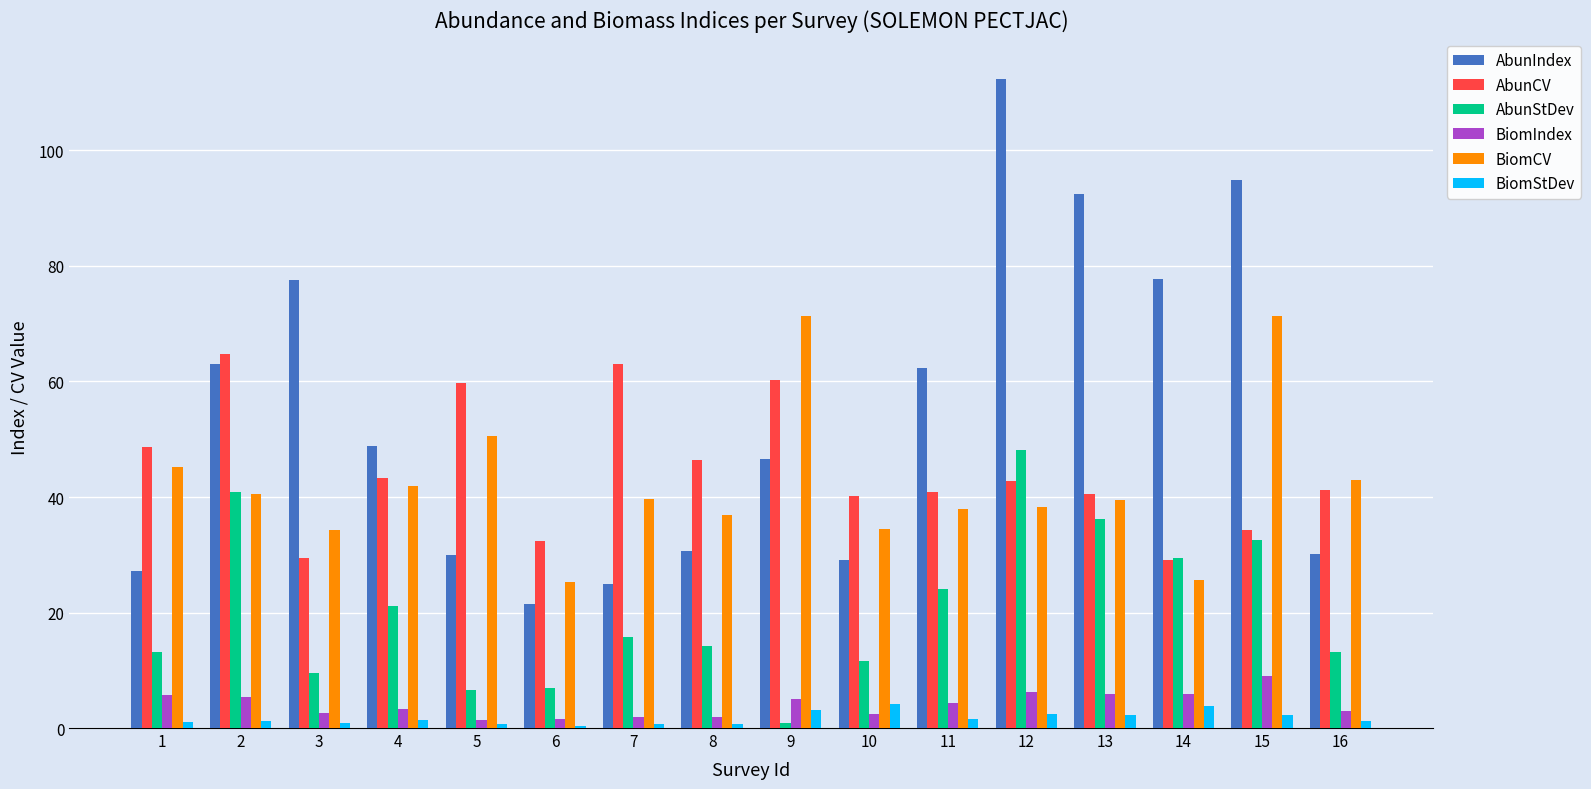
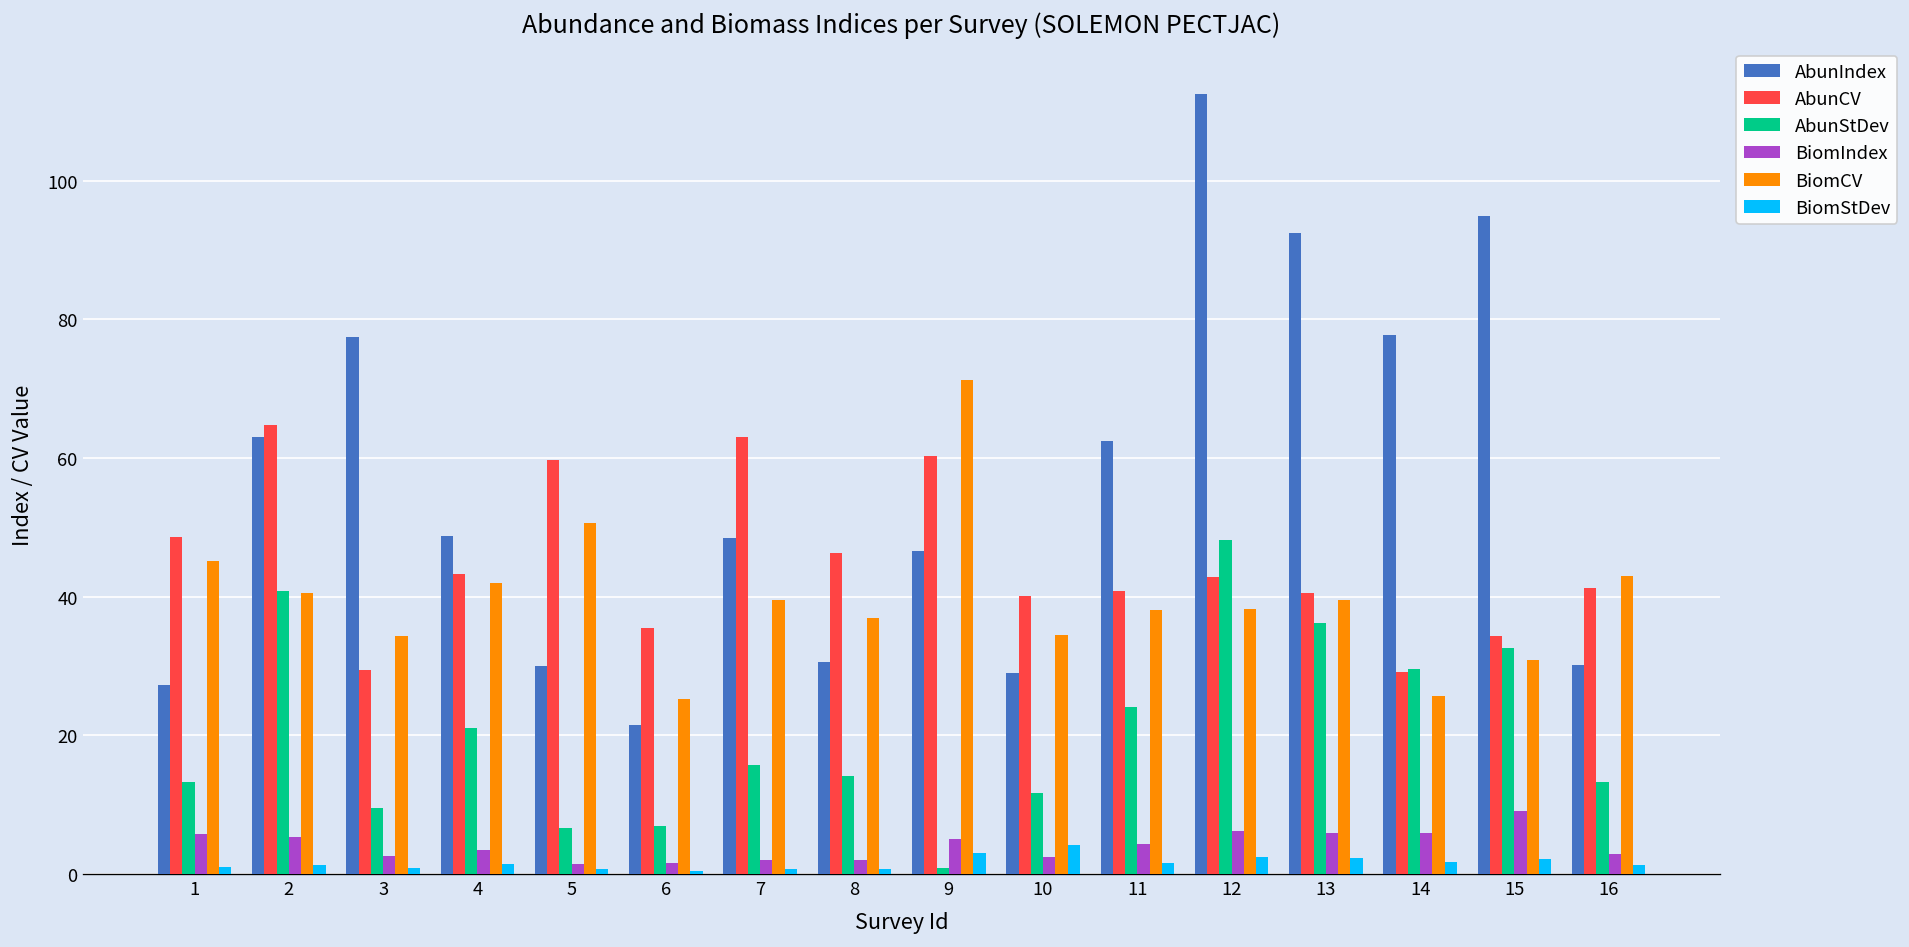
  {
    "AbunIndex": {
      "1": 27,
      "2": 63,
      "3": 78,
      "4": 49,
      "5": 30,
      "6": 22,
-     "7": 25,
+     "7": 49,
      "8": 31,
      "9": 47,
      "10": 29,
      "11": 62,
      "12": 112,
      "13": 93,
      "14": 78,
      "15": 95,
      "16": 30
    },
    "AbunCV": {
      "1": 49,
      "2": 65,
      "3": 29,
      "4": 43,
      "5": 60,
-     "6": 32,
+     "6": 35,
      "7": 63,
      "8": 46,
      "9": 60,
      "10": 40,
      "11": 41,
      "12": 43,
      "13": 41,
      "14": 29,
      "15": 34,
      "16": 41
    },
    "AbunStDev": {
      "1": 13,
      "2": 41,
      "3": 9,
      "4": 21,
      "5": 7,
      "6": 7,
      "7": 16,
      "8": 14,
      "9": 1,
      "10": 12,
      "11": 24,
      "12": 48,
      "13": 36,
      "14": 30,
      "15": 33,
      "16": 13
    },
    "BiomIndex": {
      "1": 6,
      "2": 5,
      "3": 3,
      "4": 3,
      "5": 1,
      "6": 2,
      "7": 2,
      "8": 2,
      "9": 5,
      "10": 2,
      "11": 4,
      "12": 6,
      "13": 6,
      "14": 6,
      "15": 9,
      "16": 3
    },
    "BiomCV": {
      "1": 45,
      "2": 41,
      "3": 34,
      "4": 42,
      "5": 51,
      "6": 25,
      "7": 40,
      "8": 37,
      "9": 71,
      "10": 34,
      "11": 38,
      "12": 38,
      "13": 40,
      "14": 26,
-     "15": 71,
+     "15": 31,
      "16": 43
    },
    "BiomStDev": {
      "1": 1,
      "2": 1,
      "3": 1,
      "4": 1,
      "5": 1,
      "7": 1,
      "8": 1,
      "9": 3,
      "10": 4,
      "11": 2,
      "12": 2,
      "13": 2,
-     "14": 4,
+     "14": 2,
      "15": 2,
      "16": 1
    }
  }
